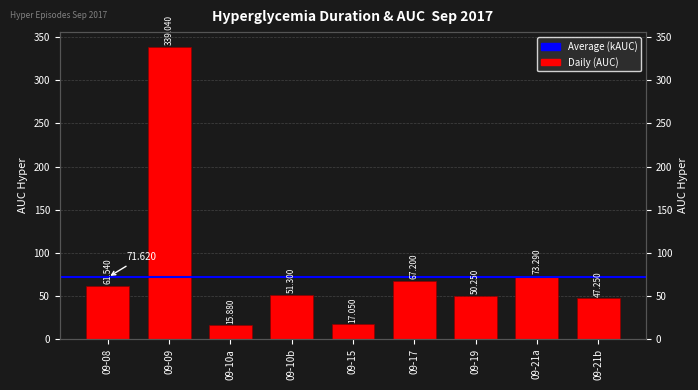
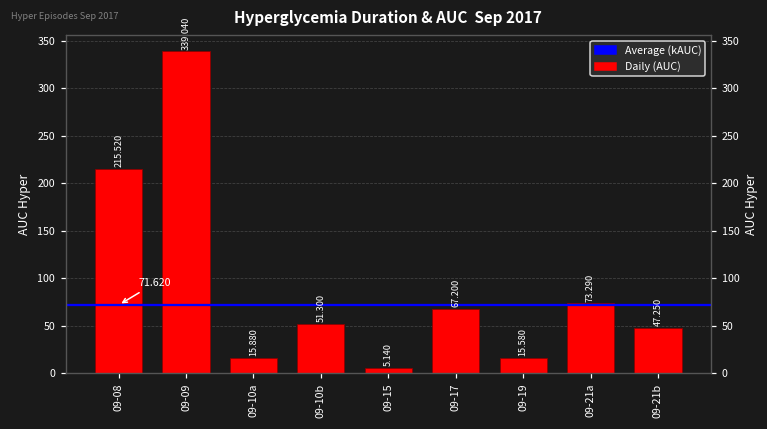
  {
-   "09-08": 61.540,
+   "09-08": 215.520,
    "09-09": 339.040,
    "09-10a": 15.880,
    "09-10b": 51.300,
-   "09-15": 17.050,
+   "09-15": 5.140,
    "09-17": 67.200,
-   "09-19": 50.250,
+   "09-19": 15.580,
    "09-21a": 73.290,
    "09-21b": 47.250
  }
